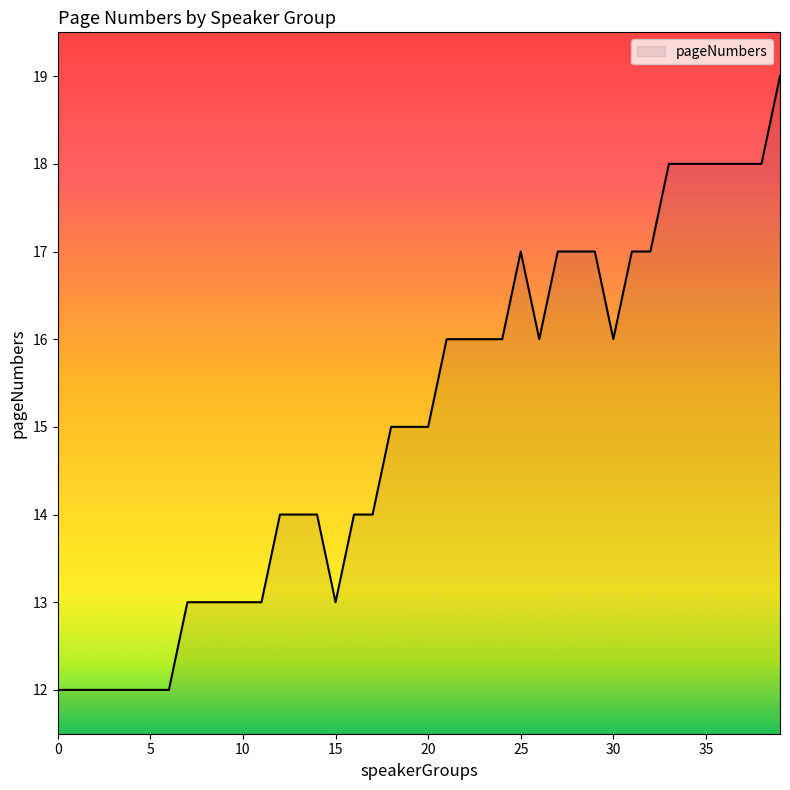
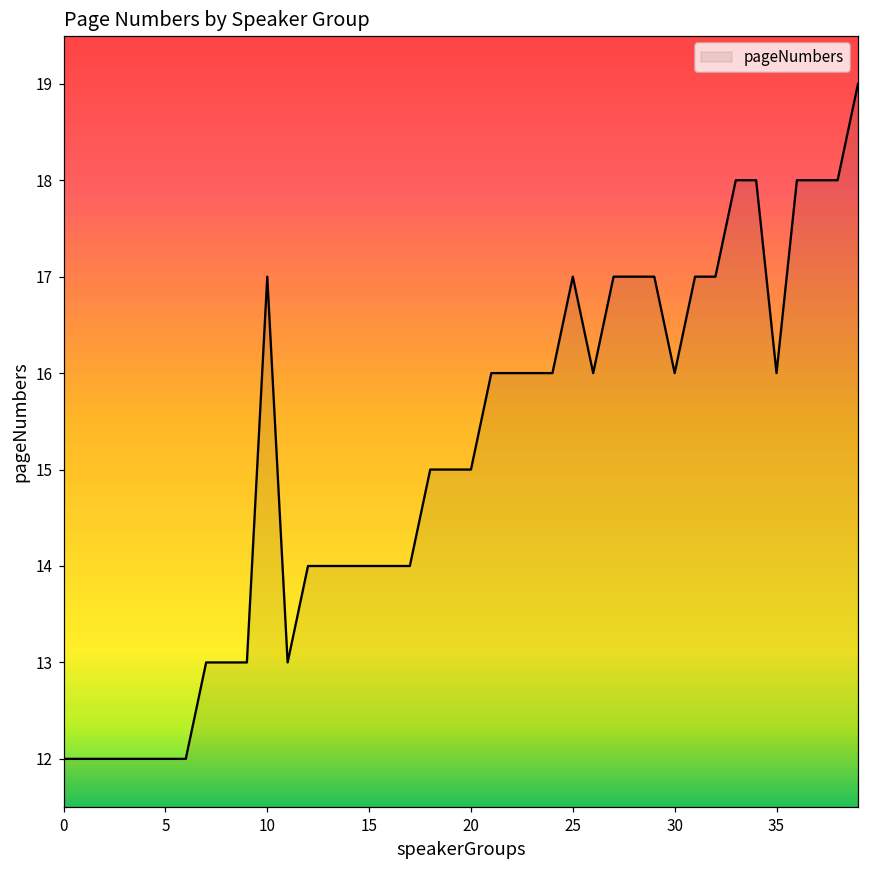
  {
    "0": 12,
    "5": 12,
-   "10": 13,
-   "15": 13,
+   "10": 17,
+   "15": 14,
    "20": 15,
    "25": 17,
    "30": 16,
-   "35": 18
+   "35": 16
  }
